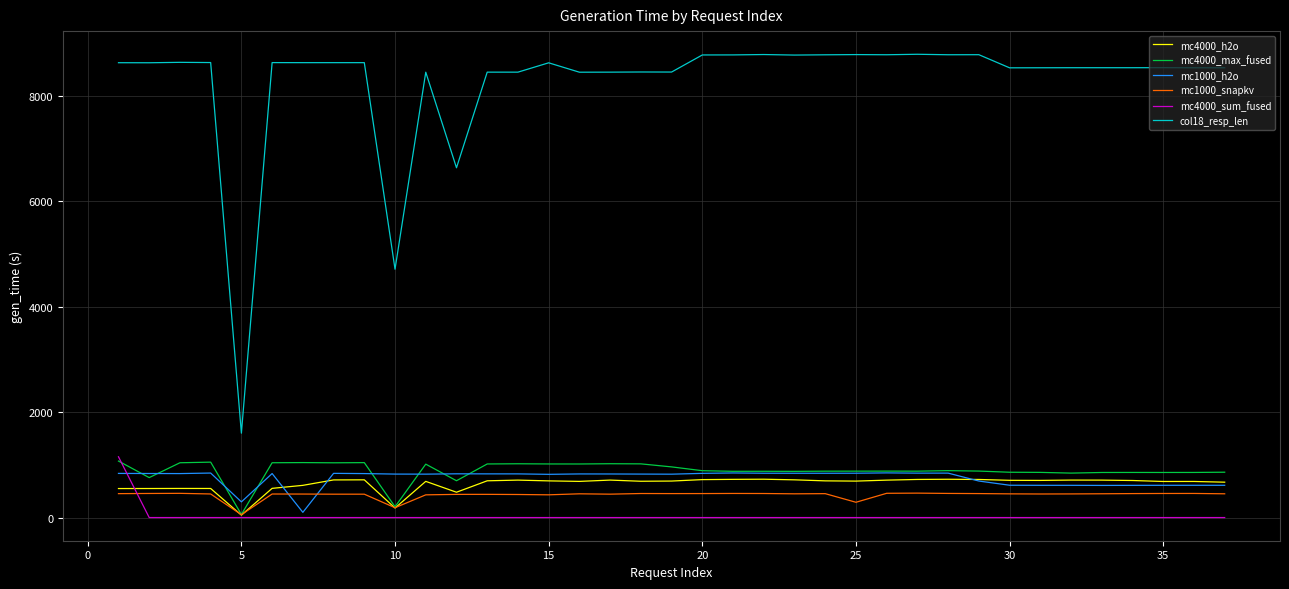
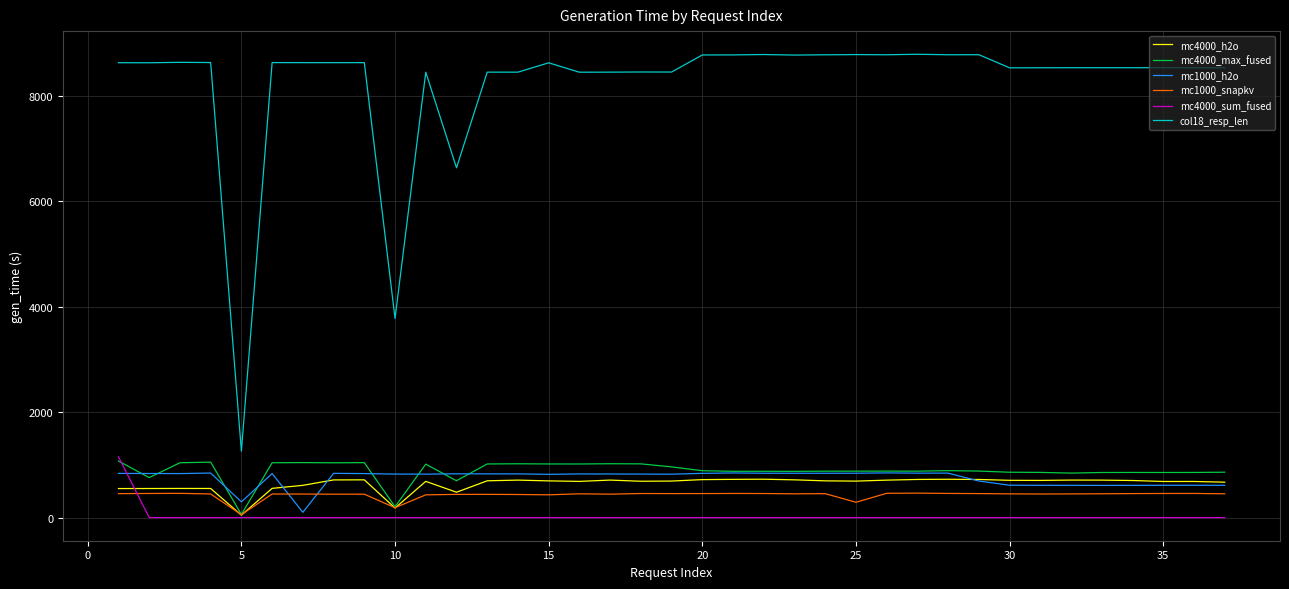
  {
    "mc4000_h2o": {
      "15": 700,
      "20": 700,
      "25": 700,
      "30": 700,
      "35": 700
    },
    "mc4000_max_fused": {
      "15": 1000,
      "20": 900,
      "30": 900,
      "35": 900
    },
    "mc1000_h2o": {
      "5": 300,
      "10": 800,
      "15": 800,
      "20": 800,
      "30": 600,
      "35": 600
    },
    "mc1000_snapkv": {
      "15": 400,
      "20": 500,
      "25": 300,
      "30": 400,
      "35": 500
    },
    "mc4000_sum_fused": {
      "10": 0,
      "15": 0,
      "20": 0,
      "25": 0,
      "30": 0,
      "35": 0
    },
    "col18_resp_len": {
-     "5": 1600,
-     "10": 4700,
+     "5": 1300,
+     "10": 3800,
      "15": 8600,
      "20": 8800,
      "25": 8800,
      "30": 8500
    }
  }
